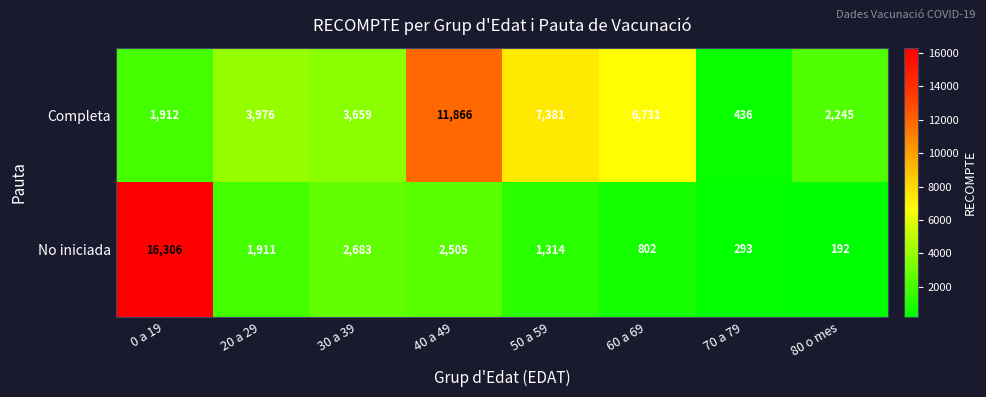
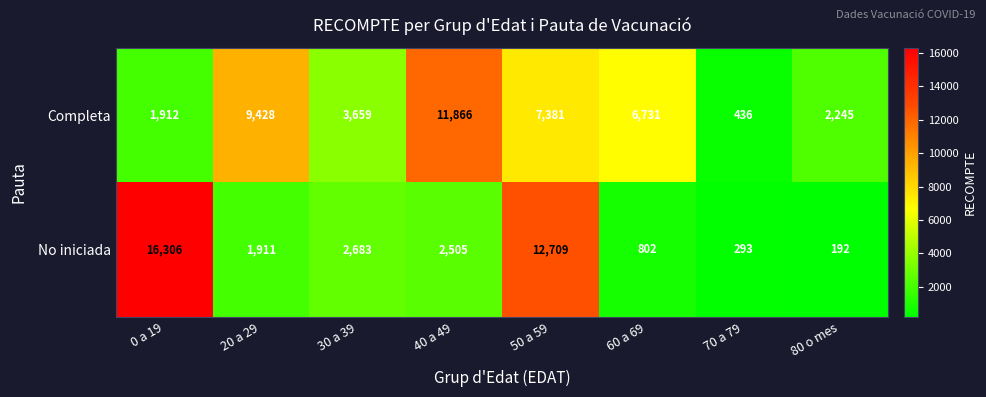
  {
    "Completa": {
      "0 a 19": "1,912",
-     "20 a 29": "3,976",
+     "20 a 29": "9,428",
      "30 a 39": "3,659",
      "40 a 49": "11,866",
      "50 a 59": "7,381",
      "60 a 69": "6,731",
      "70 a 79": "436",
      "80 o mes": "2,245"
    },
    "No iniciada": {
      "0 a 19": "16,306",
      "20 a 29": "1,911",
      "30 a 39": "2,683",
      "40 a 49": "2,505",
-     "50 a 59": "1,314",
+     "50 a 59": "12,709",
      "60 a 69": "802",
      "70 a 79": "293",
      "80 o mes": "192"
    }
  }
